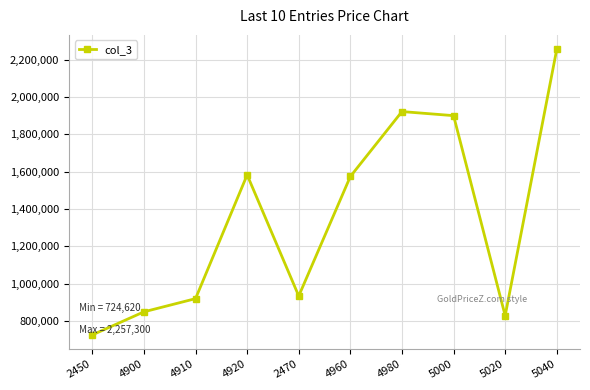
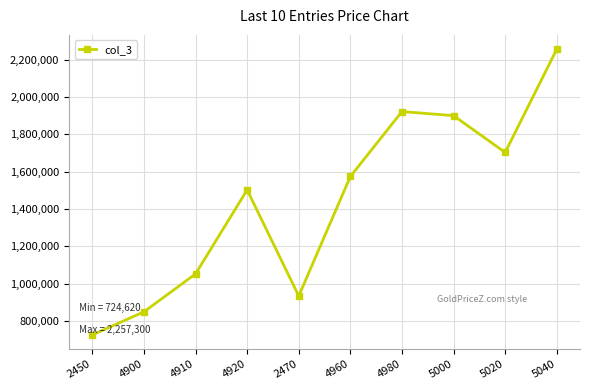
  {
-   "4910": "920,000",
-   "4920": "1,580,000",
+   "4910": "1,050,000",
+   "4920": "1,500,000",
    "2470": "930,000",
    "4960": "1,570,000",
    "4980": "1,920,000",
    "5000": "1,900,000",
-   "5020": "830,000",
+   "5020": "1,700,000",
    "5040": "2,260,000"
  }
